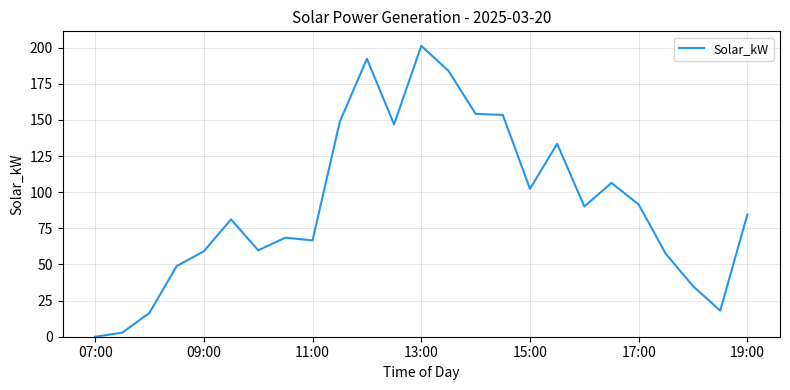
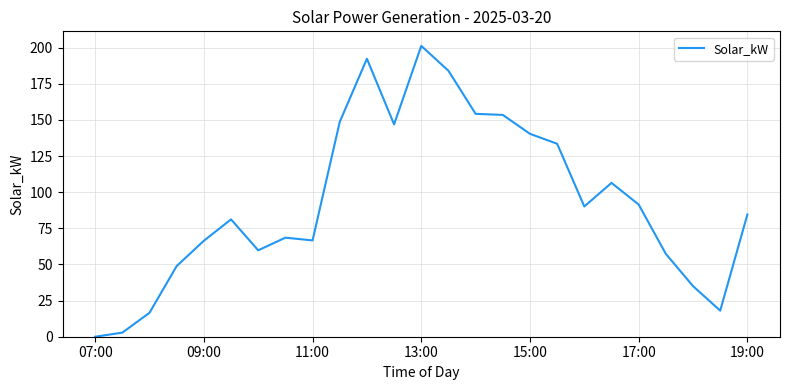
  {
    "07:00": 0,
-   "09:00": 59,
+   "09:00": 66,
    "11:00": 67,
    "13:00": 201,
-   "15:00": 102,
+   "15:00": 140,
    "17:00": 91,
    "19:00": 85
  }
